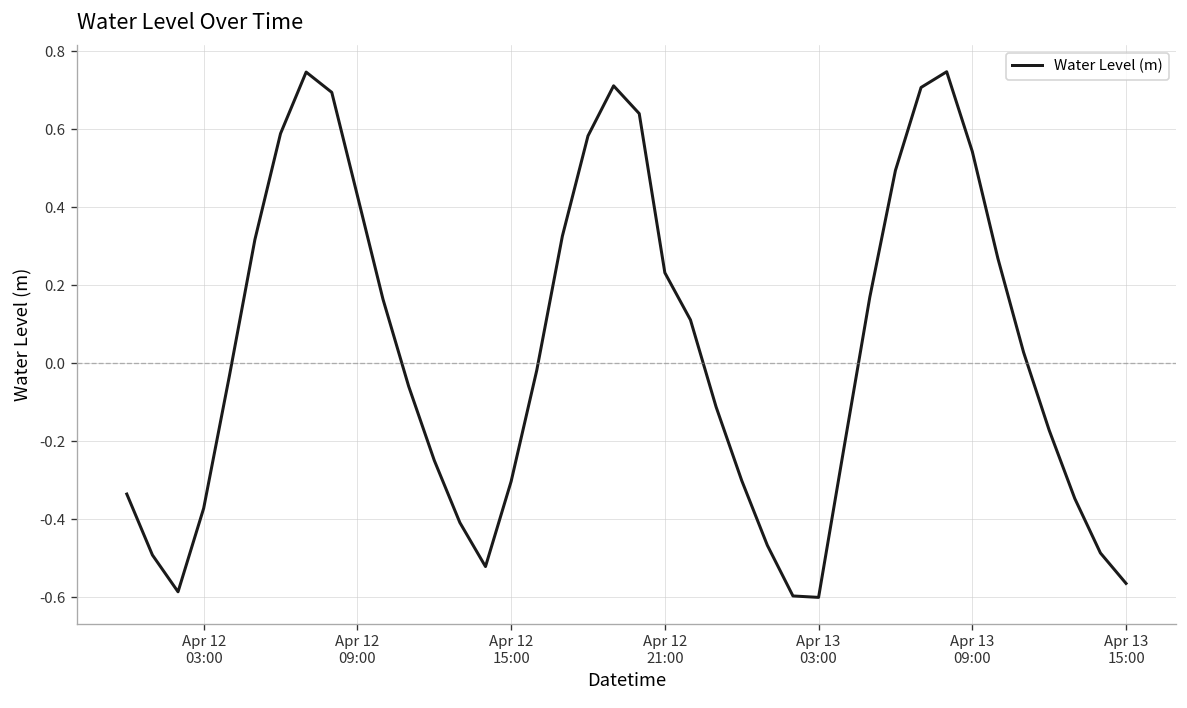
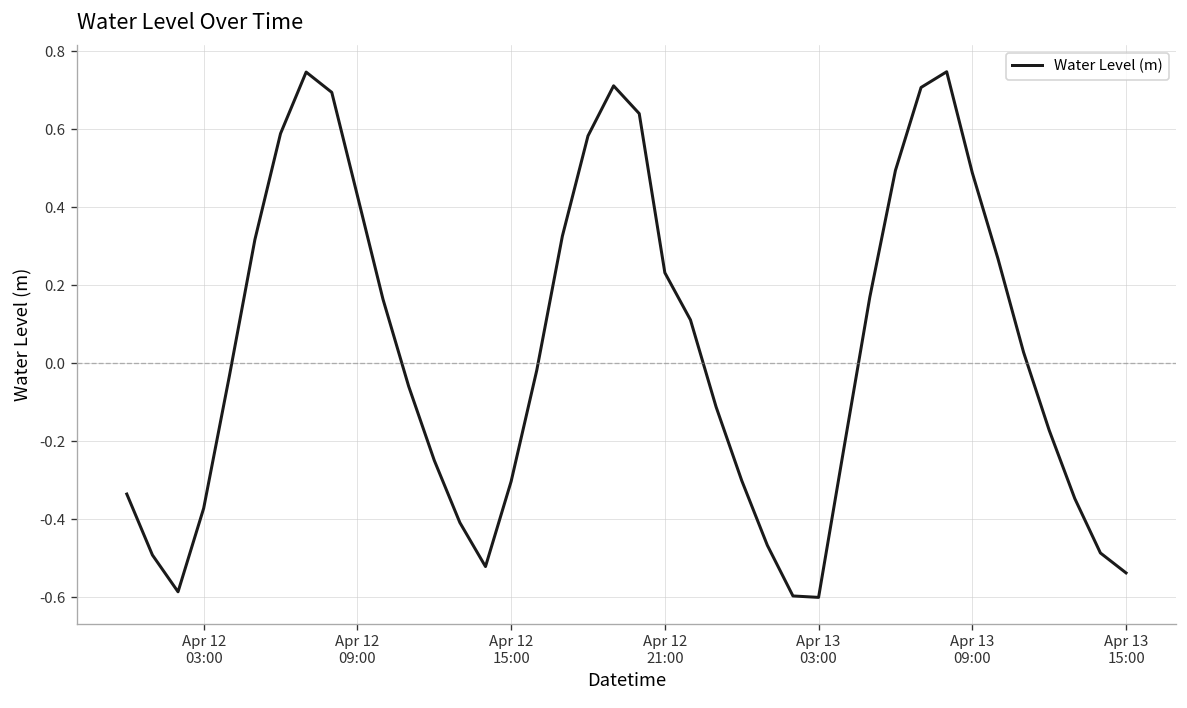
  {
    "Apr 12 03:00": -0.37,
    "Apr 12 09:00": 0.43,
    "Apr 12 15:00": -0.30,
    "Apr 12 21:00": 0.23,
    "Apr 13 03:00": -0.60,
-   "Apr 13 09:00": 0.54,
-   "Apr 13 15:00": -0.56
+   "Apr 13 09:00": 0.49,
+   "Apr 13 15:00": -0.54
  }
